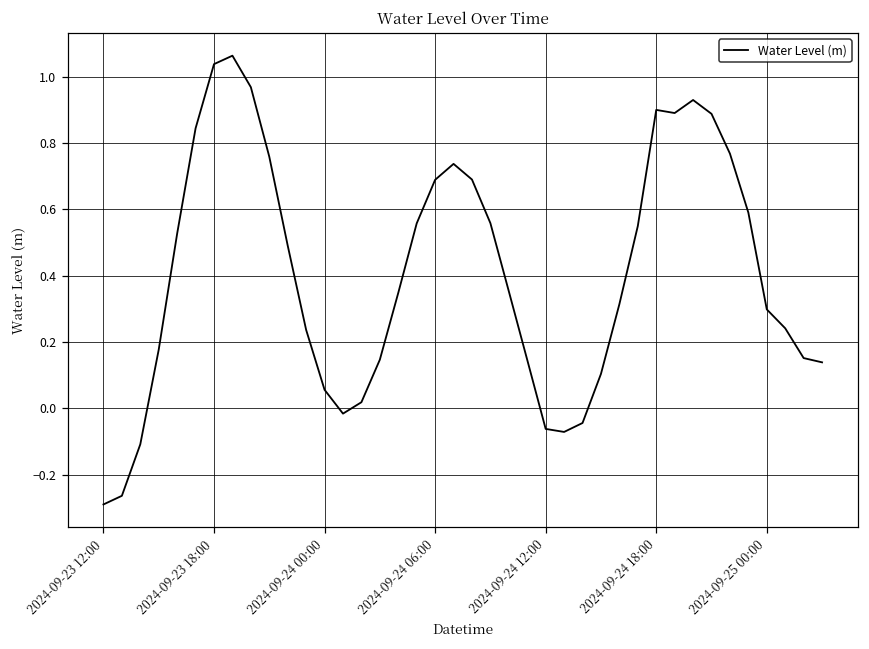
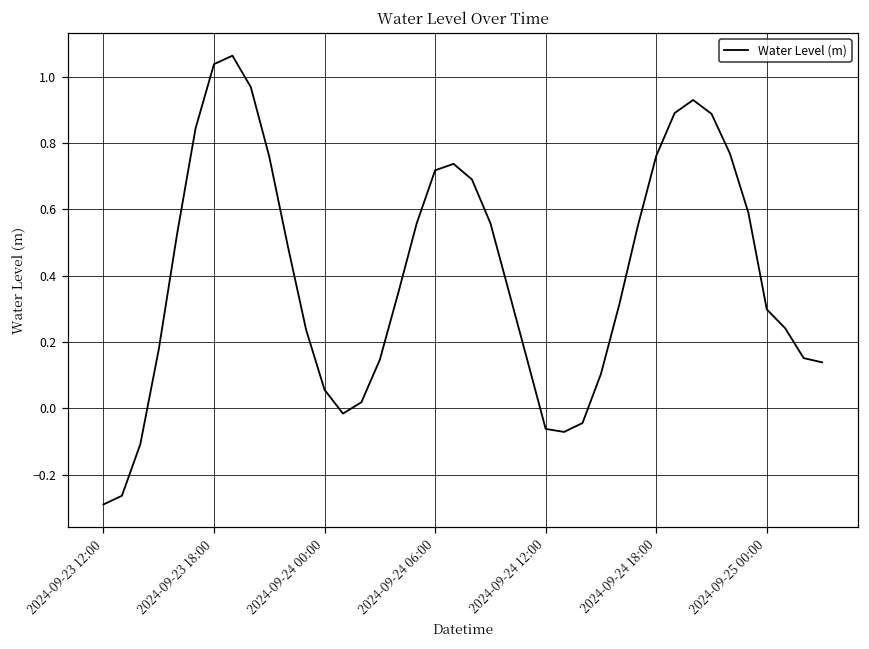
  {
    "2024-09-23 12:00": -0.29,
    "2024-09-23 18:00": 1.04,
    "2024-09-24 00:00": 0.06,
-   "2024-09-24 06:00": 0.69,
+   "2024-09-24 06:00": 0.72,
    "2024-09-24 12:00": -0.06,
-   "2024-09-24 18:00": 0.90,
+   "2024-09-24 18:00": 0.76,
    "2024-09-25 00:00": 0.30
  }
